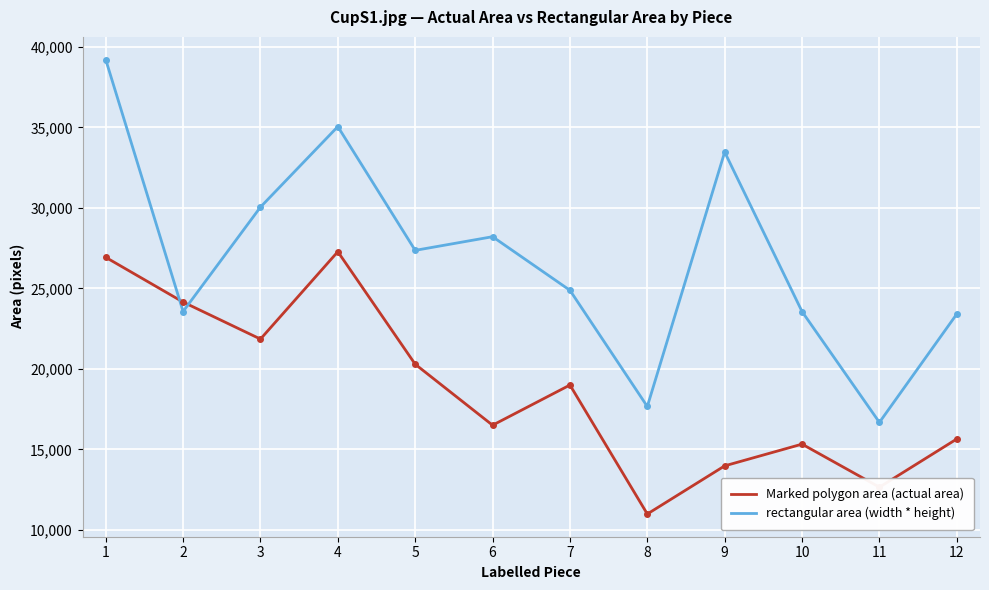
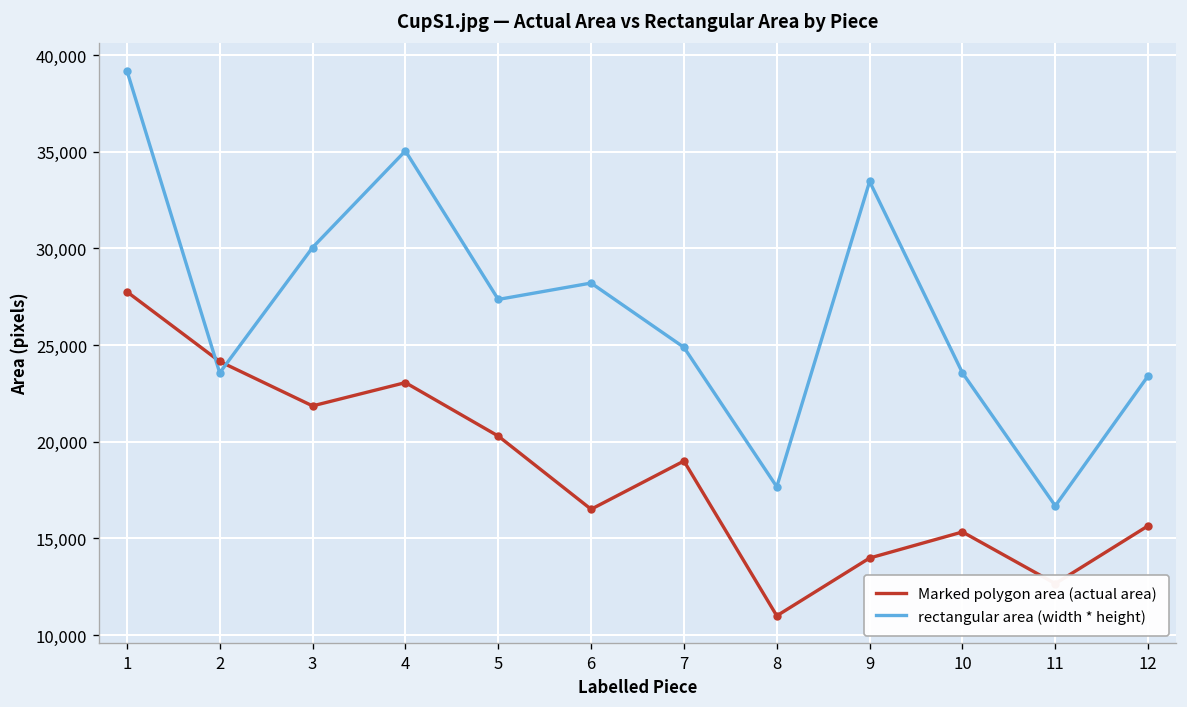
  {
    "Marked polygon area (actual area)": {
-     "1": "26,900",
+     "1": "27,800",
      "2": "24,200",
      "3": "21,900",
-     "4": "27,300",
+     "4": "23,100",
      "5": "20,300",
      "6": "16,500",
      "7": "19,000",
      "8": "11,000",
      "9": "14,000",
      "10": "15,300",
      "12": "15,700"
    },
    "rectangular area (width * height)": {
      "1": "39,200",
      "2": "23,600",
      "3": "30,000",
      "4": "35,000",
      "5": "27,400",
      "6": "28,200",
      "7": "24,900",
      "8": "17,700",
      "9": "33,500",
      "10": "23,600",
      "11": "16,700",
      "12": "23,400"
    }
  }
